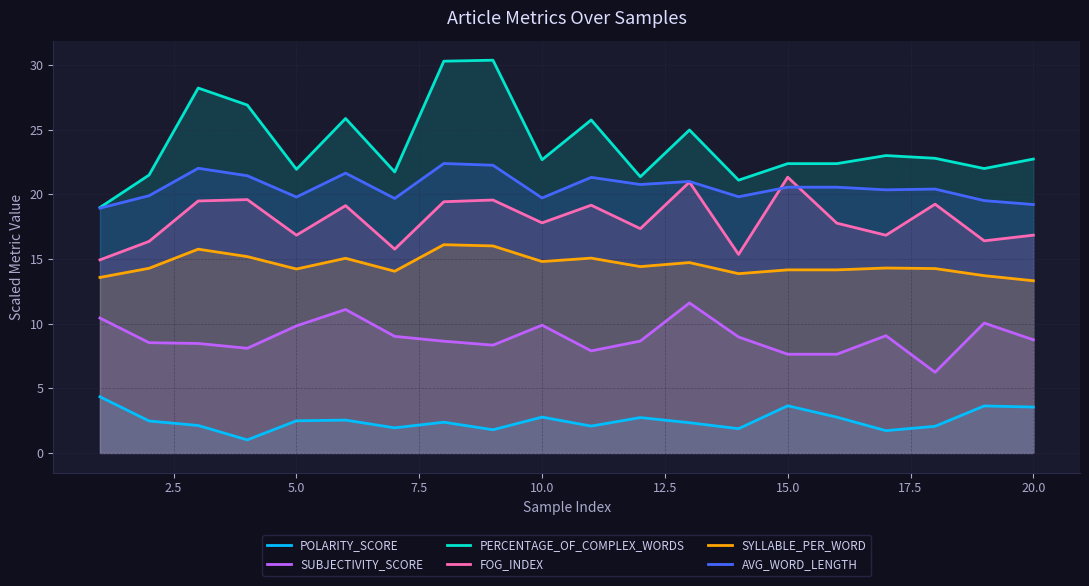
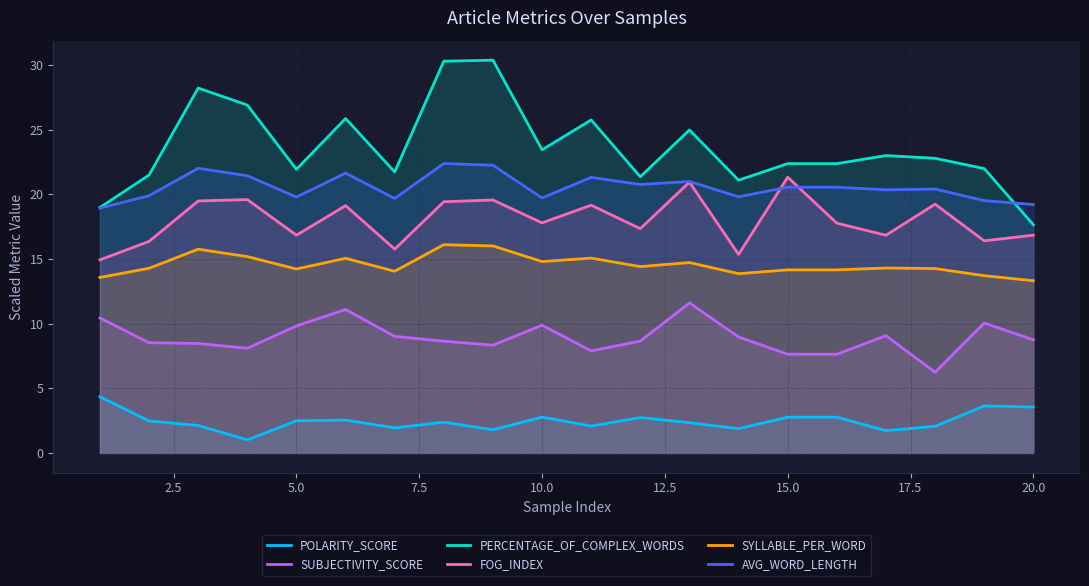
  {
    "POLARITY_SCORE": {
      "5.0": 2.5,
      "10.0": 2.8,
-     "15.0": 3.6,
+     "15.0": 2.8,
      "20.0": 3.5
    },
    "SUBJECTIVITY_SCORE": {
      "5.0": 9.8,
      "10.0": 9.9,
      "15.0": 7.6,
      "20.0": 8.7
    },
    "PERCENTAGE_OF_COMPLEX_WORDS": {
      "5.0": 21.9,
-     "10.0": 22.7,
+     "10.0": 23.4,
      "15.0": 22.4,
-     "20.0": 22.7
+     "20.0": 17.6
    },
    "FOG_INDEX": {
      "5.0": 16.8,
      "10.0": 17.8,
      "15.0": 21.3,
      "20.0": 16.8
    },
    "SYLLABLE_PER_WORD": {
      "5.0": 14.2,
      "10.0": 14.8,
      "15.0": 14.2,
      "20.0": 13.3
    },
    "AVG_WORD_LENGTH": {
      "5.0": 19.8,
      "10.0": 19.7,
      "15.0": 20.5,
      "20.0": 19.2
    }
  }
